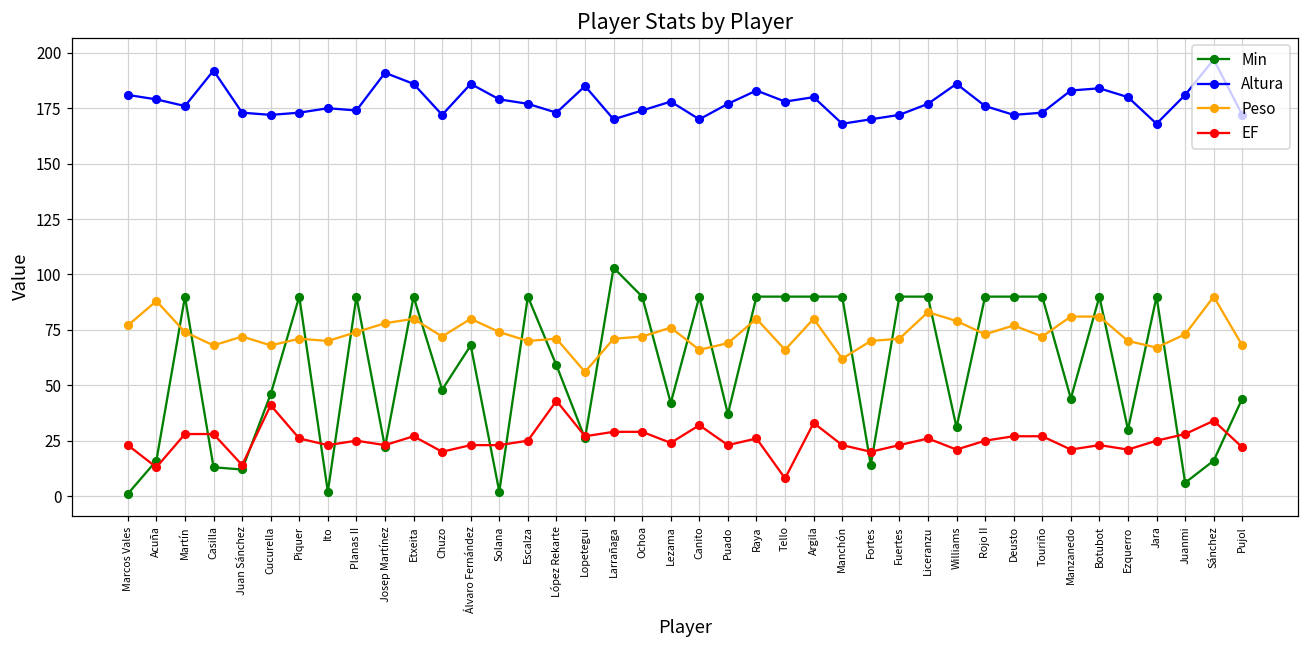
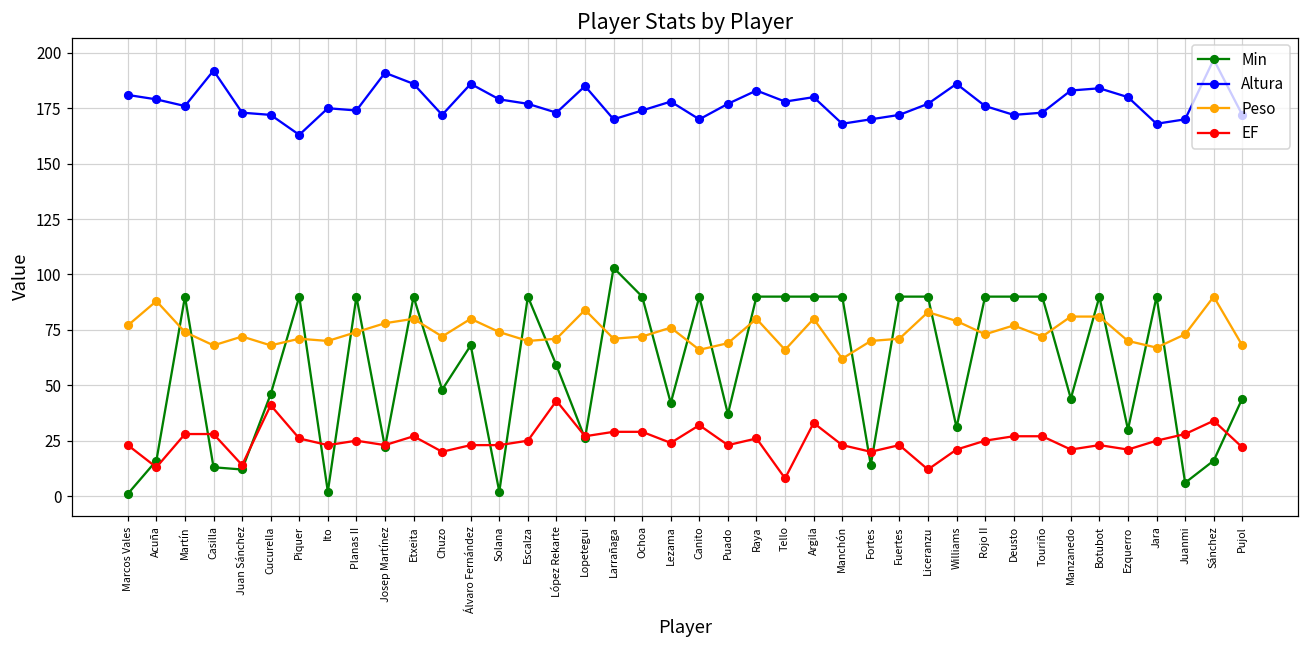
  {
    "Min": {
      "Marcos Vales": 1,
      "Acuña": 16,
      "Martín": 90,
      "Casilla": 13,
      "Juan Sánchez": 12,
      "Cucurella": 46,
      "Piquer": 90,
      "Ito": 2,
      "Planas II": 90,
      "Etxeita": 90,
      "Chuzo": 48,
      "Álvaro Fernández": 68,
      "Solana": 2,
      "Escalza": 90,
      "López Rekarte": 59,
      "Larrañaga": 103,
      "Ochoa": 90,
      "Lezama": 42,
      "Canito": 90,
      "Puado": 37,
      "Raya": 90,
      "Tello": 90,
      "Argila": 90,
      "Manchón": 90,
      "Fortes": 14,
      "Fuertes": 90,
      "Liceranzu": 90,
      "Williams": 31,
      "Rojo II": 90,
      "Deusto": 90,
      "Touriño": 90,
      "Manzanedo": 44,
      "Botubot": 90,
      "Ezquerro": 30,
      "Jara": 90,
      "Juanmi": 6,
      "Sánchez": 16,
      "Pujol": 44
    },
    "Altura": {
      "Marcos Vales": 181,
      "Acuña": 179,
      "Martín": 176,
      "Casilla": 192,
      "Juan Sánchez": 173,
      "Cucurella": 172,
-     "Piquer": 173,
+     "Piquer": 163,
      "Ito": 175,
      "Planas II": 174,
      "Josep Martínez": 191,
      "Etxeita": 186,
      "Chuzo": 172,
      "Álvaro Fernández": 186,
      "Solana": 179,
      "Escalza": 177,
      "López Rekarte": 173,
      "Lopetegui": 185,
      "Larrañaga": 170,
      "Ochoa": 174,
      "Lezama": 178,
      "Canito": 170,
      "Puado": 177,
      "Raya": 183,
      "Tello": 178,
      "Argila": 180,
      "Manchón": 168,
      "Fortes": 170,
      "Fuertes": 172,
      "Liceranzu": 177,
      "Williams": 186,
      "Rojo II": 176,
      "Deusto": 172,
      "Touriño": 173,
      "Manzanedo": 183,
      "Botubot": 184,
      "Ezquerro": 180,
      "Jara": 168,
-     "Juanmi": 181
+     "Juanmi": 170
    },
    "Peso": {
      "Marcos Vales": 77,
      "Acuña": 88,
      "Martín": 74,
      "Casilla": 68,
      "Juan Sánchez": 72,
      "Cucurella": 68,
      "Piquer": 71,
      "Ito": 70,
      "Planas II": 74,
      "Josep Martínez": 78,
      "Etxeita": 80,
      "Chuzo": 72,
      "Álvaro Fernández": 80,
      "Solana": 74,
      "Escalza": 70,
      "López Rekarte": 71,
-     "Lopetegui": 56,
+     "Lopetegui": 84,
      "Larrañaga": 71,
      "Ochoa": 72,
      "Lezama": 76,
      "Canito": 66,
      "Puado": 69,
      "Raya": 80,
      "Tello": 66,
      "Argila": 80,
      "Manchón": 62,
      "Fortes": 70,
      "Fuertes": 71,
      "Liceranzu": 83,
      "Williams": 79,
      "Rojo II": 73,
      "Deusto": 77,
      "Touriño": 72,
      "Manzanedo": 81,
      "Botubot": 81,
      "Ezquerro": 70,
      "Jara": 67,
      "Juanmi": 73,
      "Sánchez": 90,
      "Pujol": 68
    },
    "EF": {
      "Marcos Vales": 23,
      "Acuña": 13,
      "Martín": 28,
      "Casilla": 28,
      "Juan Sánchez": 14,
      "Cucurella": 41,
      "Piquer": 26,
      "Ito": 23,
      "Planas II": 25,
      "Etxeita": 27,
      "Chuzo": 20,
      "Álvaro Fernández": 23,
      "Solana": 23,
      "Escalza": 25,
      "López Rekarte": 43,
      "Larrañaga": 29,
      "Ochoa": 29,
      "Lezama": 24,
      "Canito": 32,
      "Puado": 23,
      "Raya": 26,
      "Tello": 8,
      "Argila": 33,
      "Manchón": 23,
      "Fortes": 20,
      "Fuertes": 23,
-     "Liceranzu": 26,
+     "Liceranzu": 12,
      "Williams": 21,
      "Rojo II": 25,
      "Deusto": 27,
      "Touriño": 27,
      "Manzanedo": 21,
      "Botubot": 23,
      "Ezquerro": 21,
      "Jara": 25,
      "Juanmi": 28,
      "Sánchez": 34,
      "Pujol": 22
    }
  }
